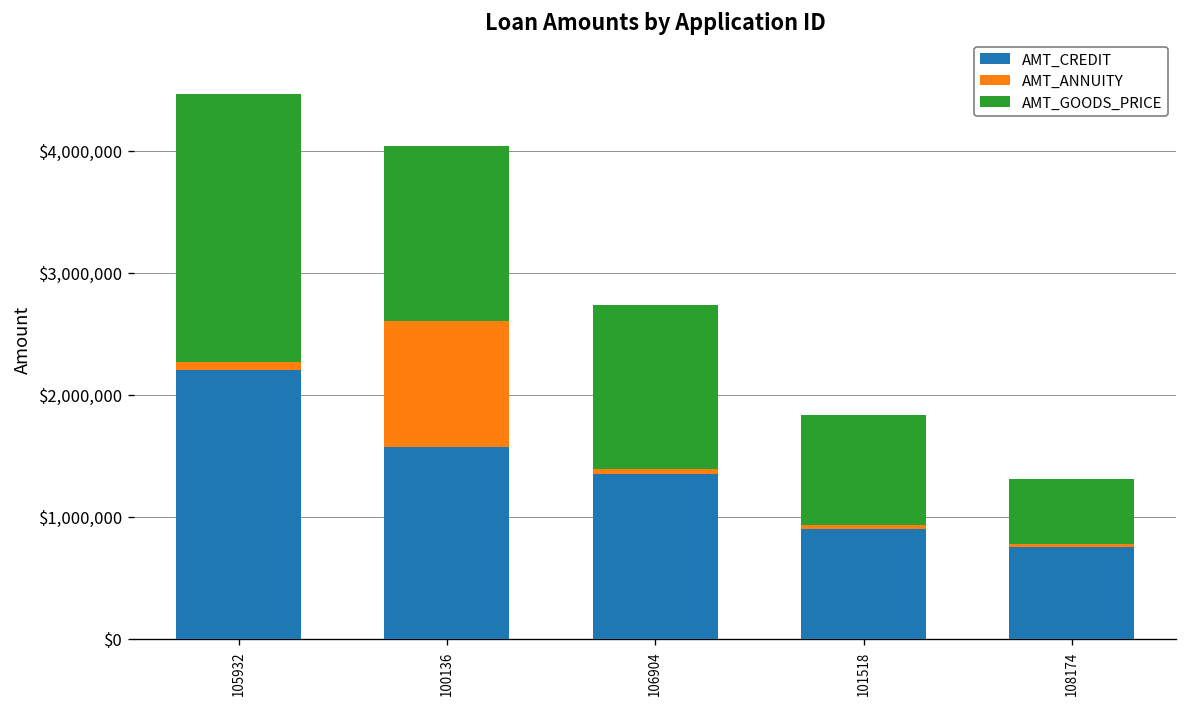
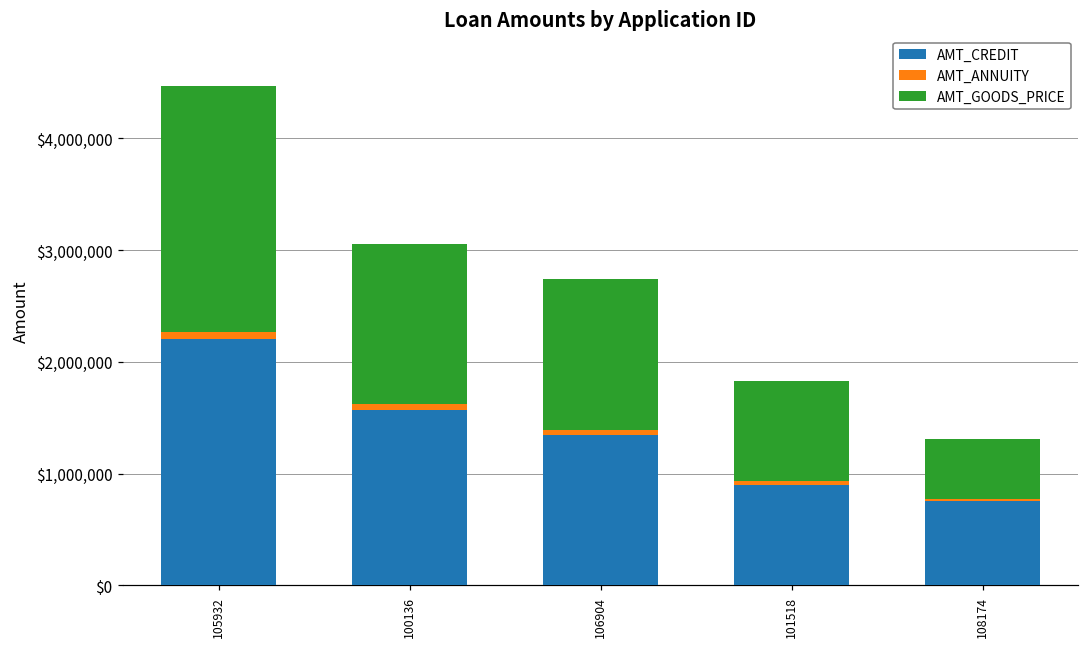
  {
    "AMT_CREDIT": {
      "105932": "$2,210,000",
      "100136": "$1,570,000",
      "106904": "$1,350,000",
      "101518": "$900,000",
      "108174": "$750,000"
    },
    "AMT_ANNUITY": {
      "105932": "$60,000",
-     "100136": "$1,030,000",
+     "100136": "$50,000",
      "106904": "$40,000",
      "101518": "$30,000"
    },
    "AMT_GOODS_PRICE": {
      "105932": "$2,210,000",
      "100136": "$1,440,000",
      "106904": "$1,350,000",
      "101518": "$900,000",
      "108174": "$540,000"
    }
  }
